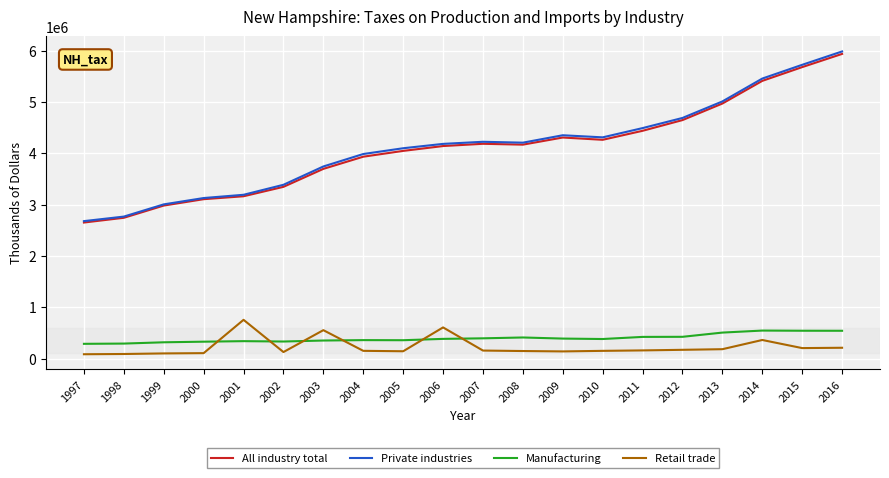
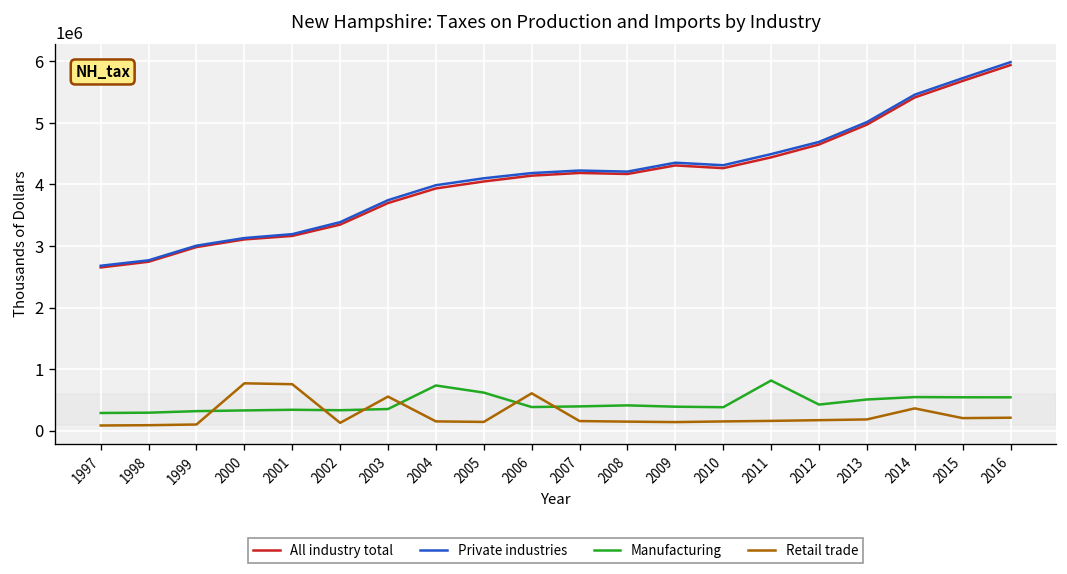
  {
    "All industry total": {
      "2004": 3900000,
      "2005": 4000000,
      "2011": 4400000
    },
    "Private industries": {
      "2004": 4000000,
      "2005": 4100000,
      "2011": 4500000
    },
    "Manufacturing": {
      "1997": 300000,
      "1998": 300000,
      "1999": 300000,
      "2000": 300000,
      "2001": 300000,
      "2002": 300000,
      "2003": 400000,
-     "2004": 400000,
-     "2005": 400000,
+     "2004": 700000,
+     "2005": 600000,
      "2006": 400000,
      "2007": 400000,
      "2008": 400000,
      "2009": 400000,
      "2010": 400000,
-     "2011": 400000,
+     "2011": 800000,
      "2012": 400000,
      "2013": 500000,
      "2014": 500000,
      "2015": 500000,
      "2016": 500000
    },
    "Retail trade": {
      "1997": 100000,
      "1998": 100000,
      "1999": 100000,
-     "2000": 100000,
+     "2000": 800000,
      "2001": 800000,
      "2002": 100000,
      "2003": 600000,
      "2004": 200000,
      "2005": 100000,
      "2006": 600000,
      "2007": 200000,
      "2008": 100000,
      "2009": 100000,
      "2010": 200000,
      "2011": 200000,
      "2012": 200000,
      "2013": 200000,
      "2014": 400000,
      "2015": 200000,
      "2016": 200000
    }
  }
